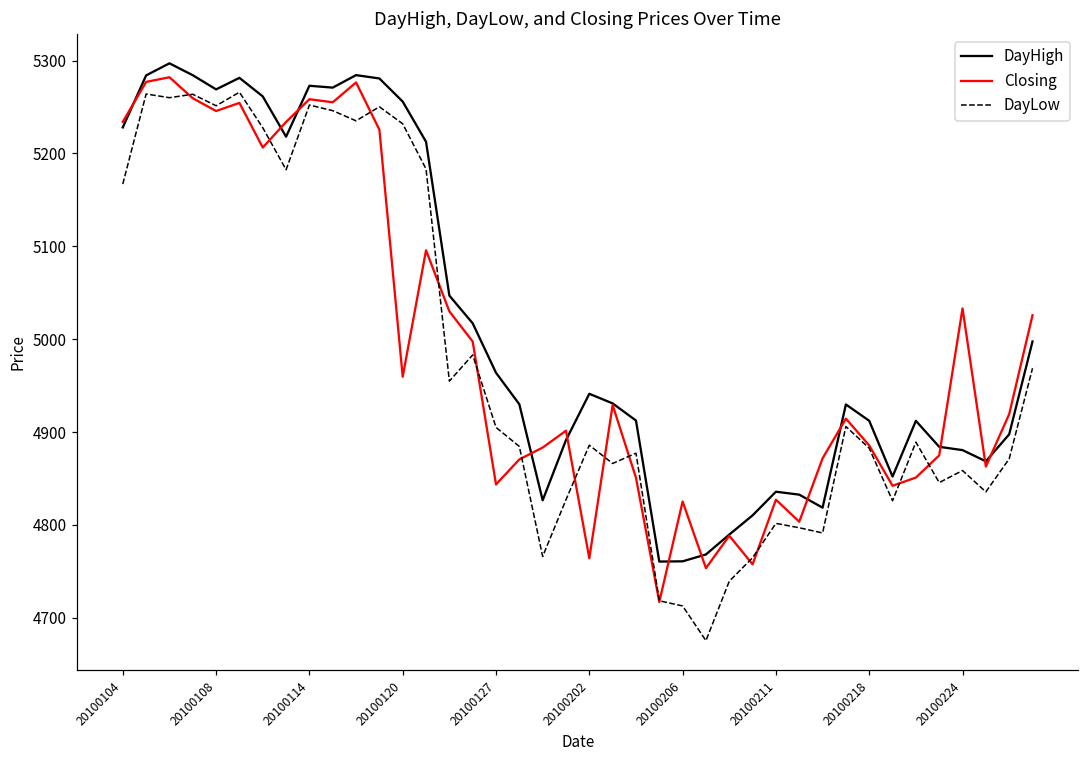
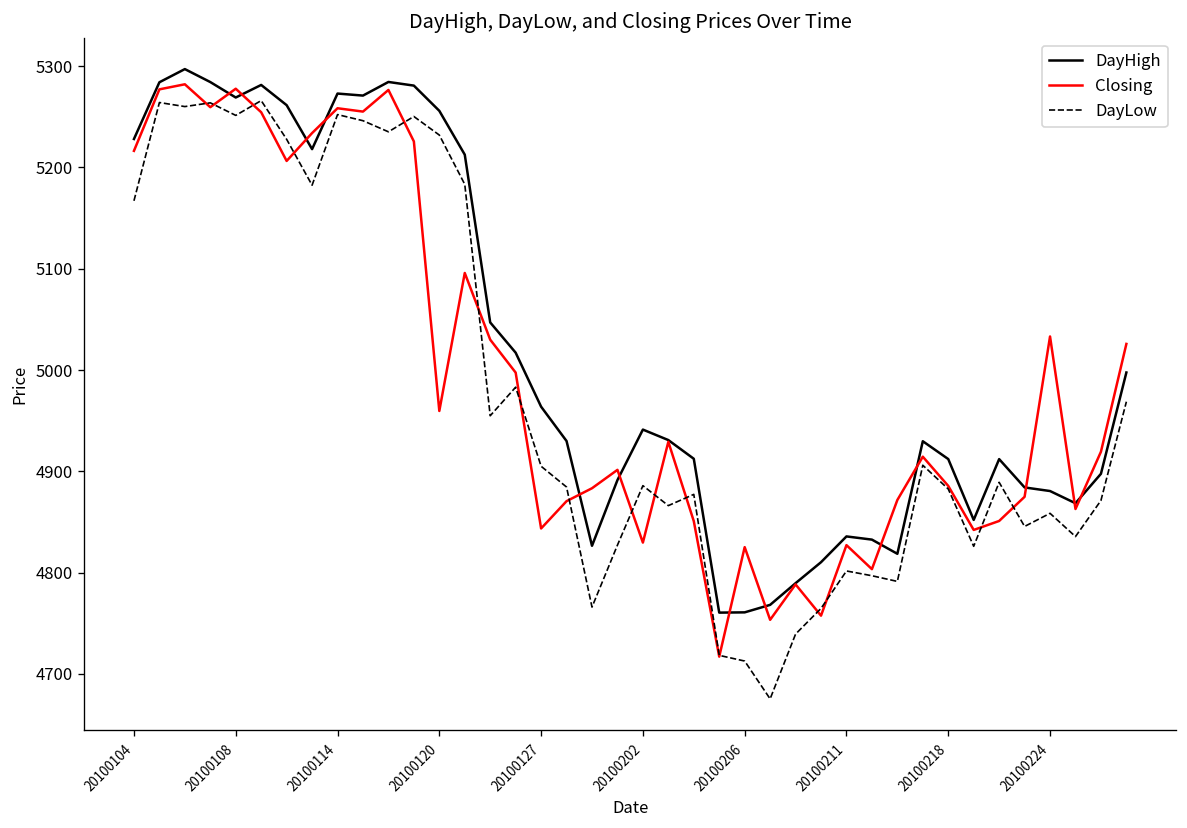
  {
    "Closing": {
-     "20100104": 5230,
-     "20100108": 5250,
+     "20100104": 5220,
+     "20100108": 5280,
      "20100114": 5260,
      "20100120": 4960,
      "20100127": 4840,
-     "20100202": 4760,
+     "20100202": 4830,
      "20100206": 4830,
      "20100211": 4830,
      "20100218": 4890,
      "20100224": 5030
    }
  }
